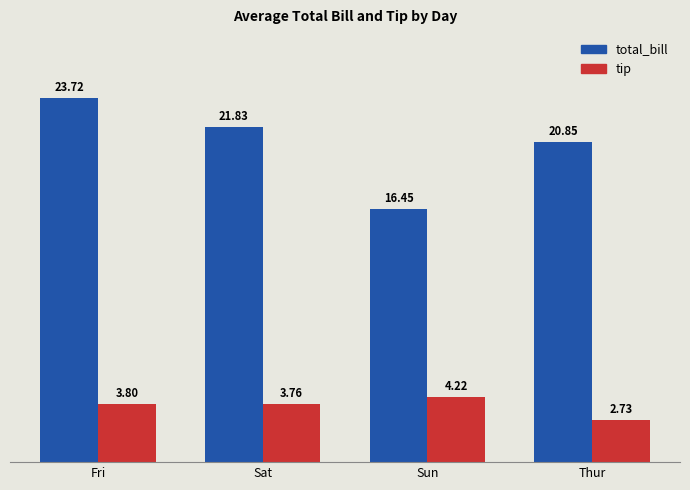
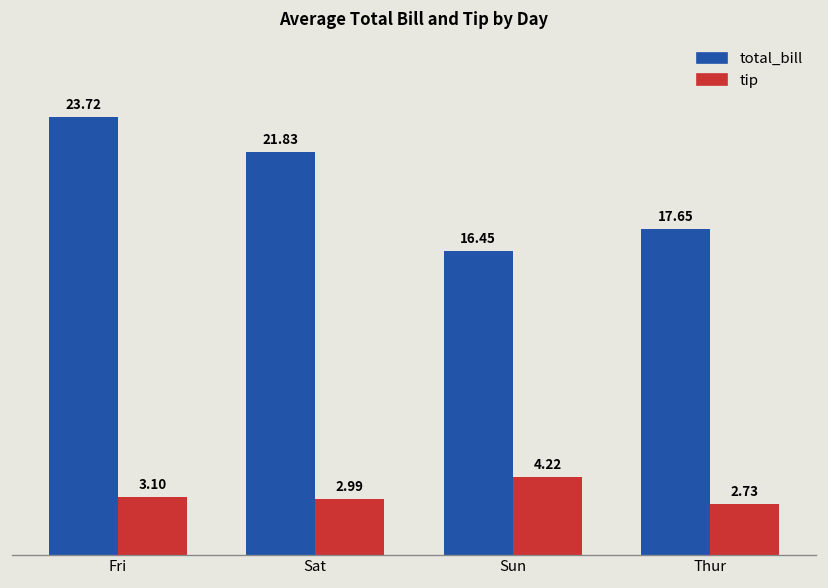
  {
    "total_bill": {
      "Fri": 23.72,
      "Sat": 21.83,
      "Sun": 16.45,
-     "Thur": 20.85
+     "Thur": 17.65
    },
    "tip": {
-     "Fri": 3.80,
-     "Sat": 3.76,
+     "Fri": 3.10,
+     "Sat": 2.99,
      "Sun": 4.22,
      "Thur": 2.73
    }
  }
